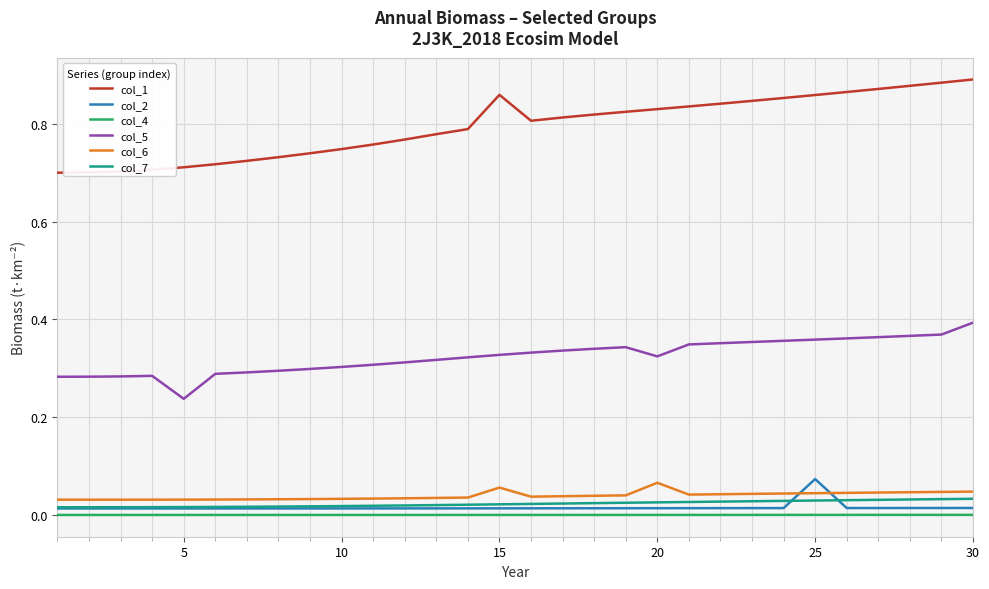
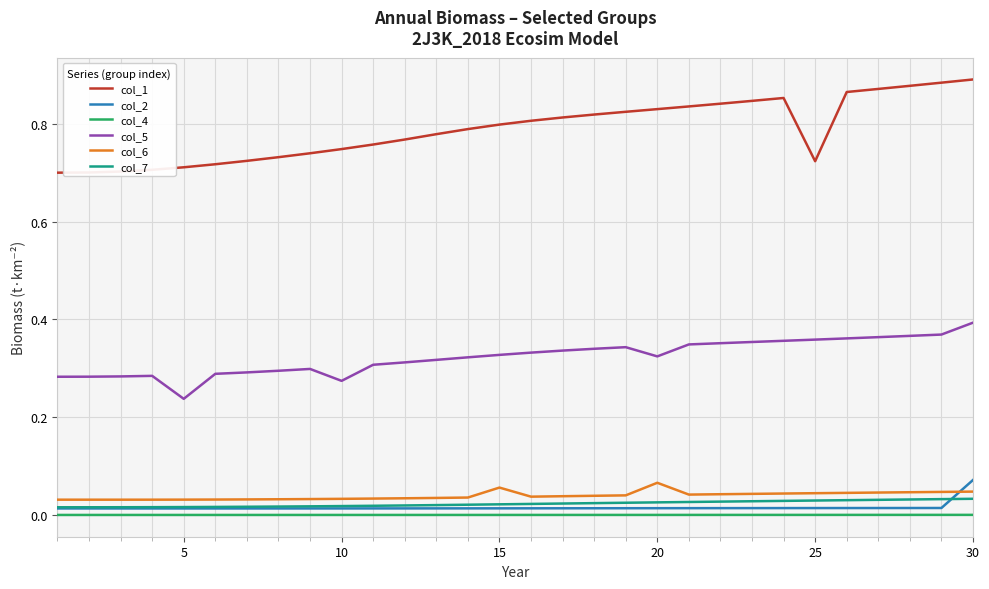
  {
    "col_1": {
      "5": 0.71,
      "10": 0.75,
-     "15": 0.86,
+     "15": 0.80,
      "20": 0.83,
-     "25": 0.86,
+     "25": 0.72,
      "30": 0.89
    },
    "col_2": {
      "15": 0.01,
      "20": 0.01,
-     "25": 0.07,
-     "30": 0.01
+     "25": 0.01,
+     "30": 0.07
    },
    "col_5": {
      "5": 0.24,
-     "10": 0.30,
+     "10": 0.27,
      "15": 0.33,
      "20": 0.32,
      "25": 0.36,
      "30": 0.39
    },
    "col_6": {
      "5": 0.03,
      "10": 0.03,
      "15": 0.06,
      "20": 0.07,
      "25": 0.04,
      "30": 0.05
    }
  }
